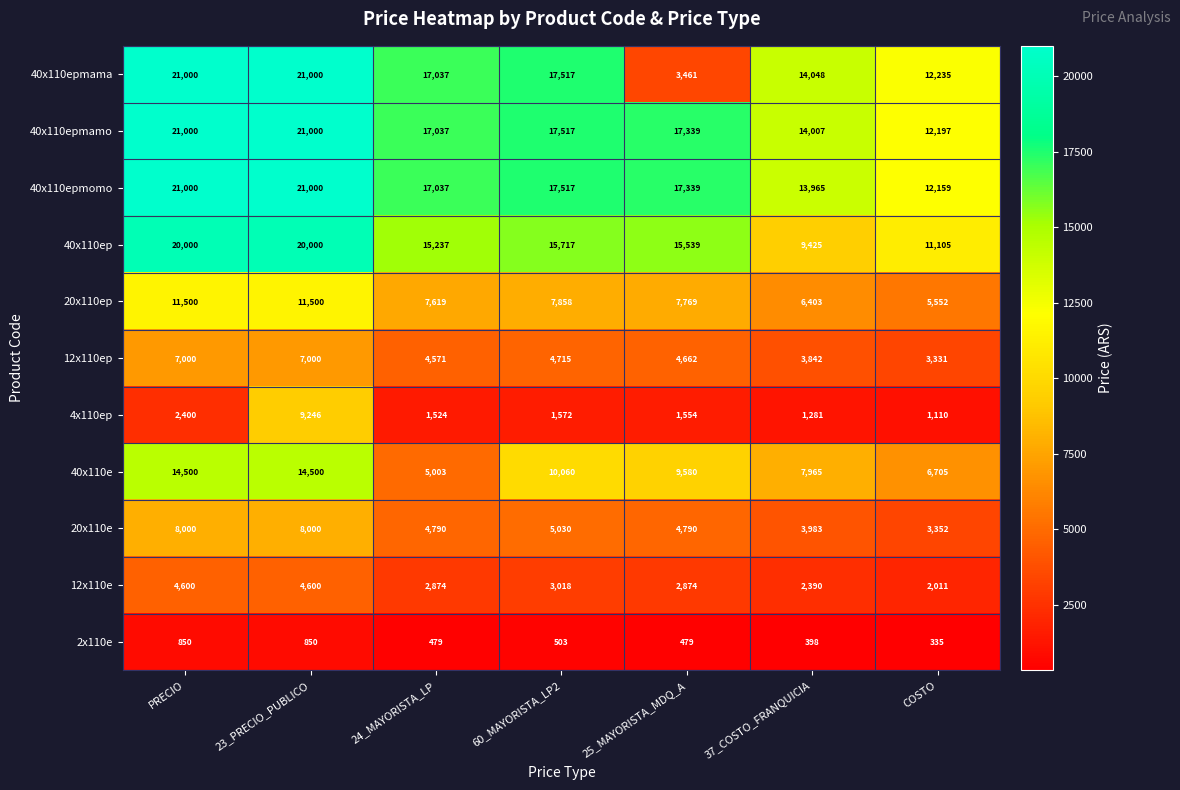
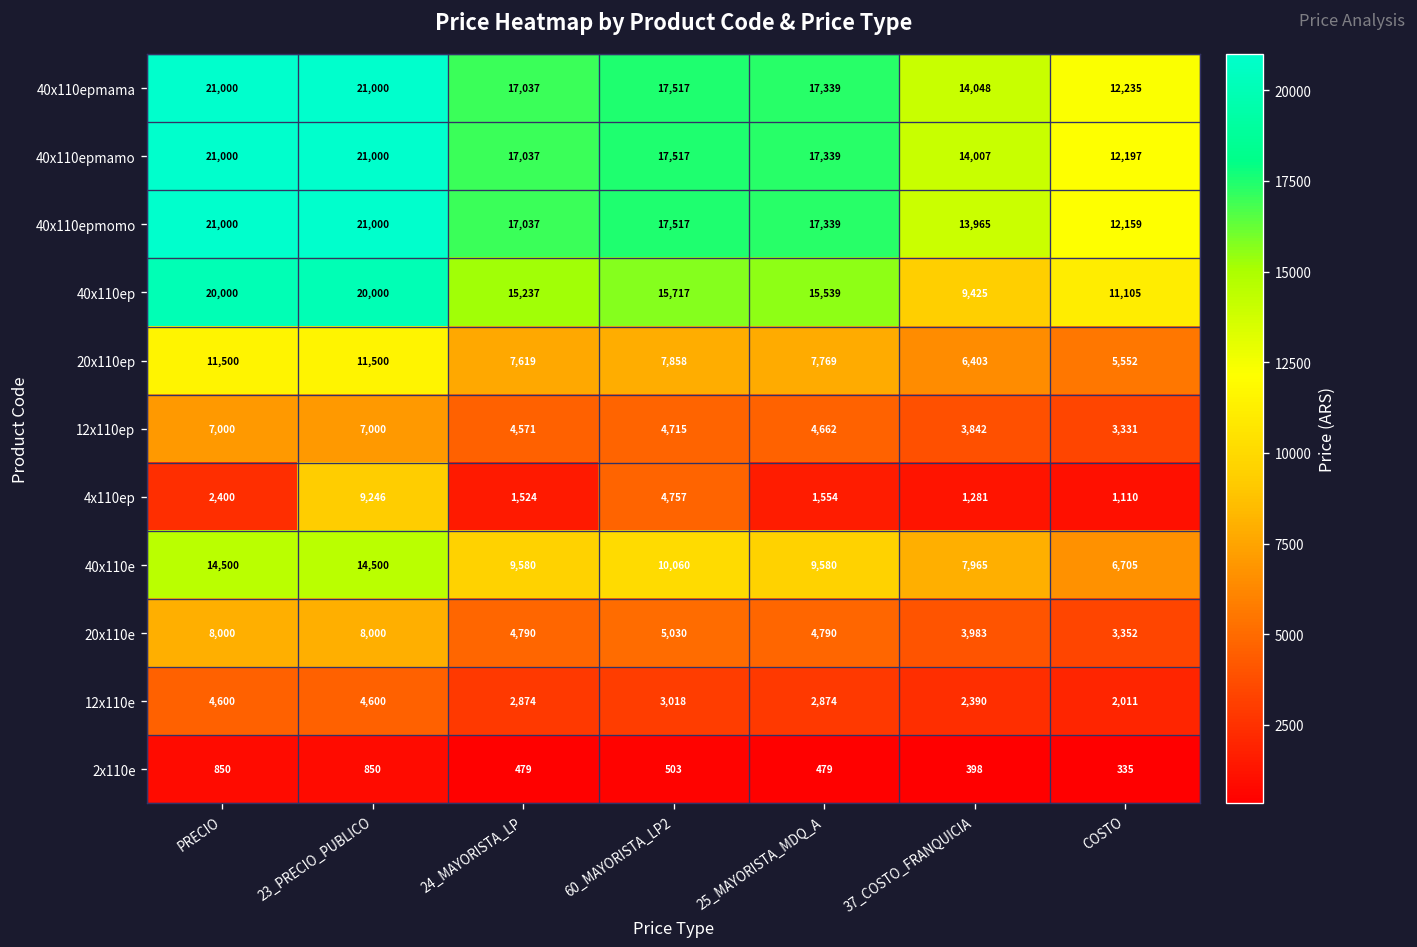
  {
    "40x110epmama": {
      "PRECIO": "21,000",
      "23_PRECIO_PUBLICO": "21,000",
      "24_MAYORISTA_LP": "17,037",
      "60_MAYORISTA_LP2": "17,517",
-     "25_MAYORISTA_MDQ_A": "3,461",
+     "25_MAYORISTA_MDQ_A": "17,339",
      "37_COSTO_FRANQUICIA": "14,048",
      "COSTO": "12,235"
    },
    "40x110epmamo": {
      "PRECIO": "21,000",
      "23_PRECIO_PUBLICO": "21,000",
      "24_MAYORISTA_LP": "17,037",
      "60_MAYORISTA_LP2": "17,517",
      "25_MAYORISTA_MDQ_A": "17,339",
      "37_COSTO_FRANQUICIA": "14,007",
      "COSTO": "12,197"
    },
    "40x110epmomo": {
      "PRECIO": "21,000",
      "23_PRECIO_PUBLICO": "21,000",
      "24_MAYORISTA_LP": "17,037",
      "60_MAYORISTA_LP2": "17,517",
      "25_MAYORISTA_MDQ_A": "17,339",
      "37_COSTO_FRANQUICIA": "13,965",
      "COSTO": "12,159"
    },
    "40x110ep": {
      "PRECIO": "20,000",
      "23_PRECIO_PUBLICO": "20,000",
      "24_MAYORISTA_LP": "15,237",
      "60_MAYORISTA_LP2": "15,717",
      "25_MAYORISTA_MDQ_A": "15,539",
      "37_COSTO_FRANQUICIA": "9,425",
      "COSTO": "11,105"
    },
    "20x110ep": {
      "PRECIO": "11,500",
      "23_PRECIO_PUBLICO": "11,500",
      "24_MAYORISTA_LP": "7,619",
      "60_MAYORISTA_LP2": "7,858",
      "25_MAYORISTA_MDQ_A": "7,769",
      "37_COSTO_FRANQUICIA": "6,403",
      "COSTO": "5,552"
    },
    "12x110ep": {
      "PRECIO": "7,000",
      "23_PRECIO_PUBLICO": "7,000",
      "24_MAYORISTA_LP": "4,571",
      "60_MAYORISTA_LP2": "4,715",
      "25_MAYORISTA_MDQ_A": "4,662",
      "37_COSTO_FRANQUICIA": "3,842",
      "COSTO": "3,331"
    },
    "4x110ep": {
      "PRECIO": "2,400",
      "23_PRECIO_PUBLICO": "9,246",
      "24_MAYORISTA_LP": "1,524",
-     "60_MAYORISTA_LP2": "1,572",
+     "60_MAYORISTA_LP2": "4,757",
      "25_MAYORISTA_MDQ_A": "1,554",
      "37_COSTO_FRANQUICIA": "1,281",
      "COSTO": "1,110"
    },
    "40x110e": {
      "PRECIO": "14,500",
      "23_PRECIO_PUBLICO": "14,500",
-     "24_MAYORISTA_LP": "5,003",
+     "24_MAYORISTA_LP": "9,580",
      "60_MAYORISTA_LP2": "10,060",
      "25_MAYORISTA_MDQ_A": "9,580",
      "37_COSTO_FRANQUICIA": "7,965",
      "COSTO": "6,705"
    },
    "20x110e": {
      "PRECIO": "8,000",
      "23_PRECIO_PUBLICO": "8,000",
      "24_MAYORISTA_LP": "4,790",
      "60_MAYORISTA_LP2": "5,030",
      "25_MAYORISTA_MDQ_A": "4,790",
      "37_COSTO_FRANQUICIA": "3,983",
      "COSTO": "3,352"
    },
    "12x110e": {
      "PRECIO": "4,600",
      "23_PRECIO_PUBLICO": "4,600",
      "24_MAYORISTA_LP": "2,874",
      "60_MAYORISTA_LP2": "3,018",
      "25_MAYORISTA_MDQ_A": "2,874",
      "37_COSTO_FRANQUICIA": "2,390",
      "COSTO": "2,011"
    },
    "2x110e": {
      "PRECIO": "850",
      "23_PRECIO_PUBLICO": "850",
      "24_MAYORISTA_LP": "479",
      "60_MAYORISTA_LP2": "503",
      "25_MAYORISTA_MDQ_A": "479",
      "37_COSTO_FRANQUICIA": "398",
      "COSTO": "335"
    }
  }
